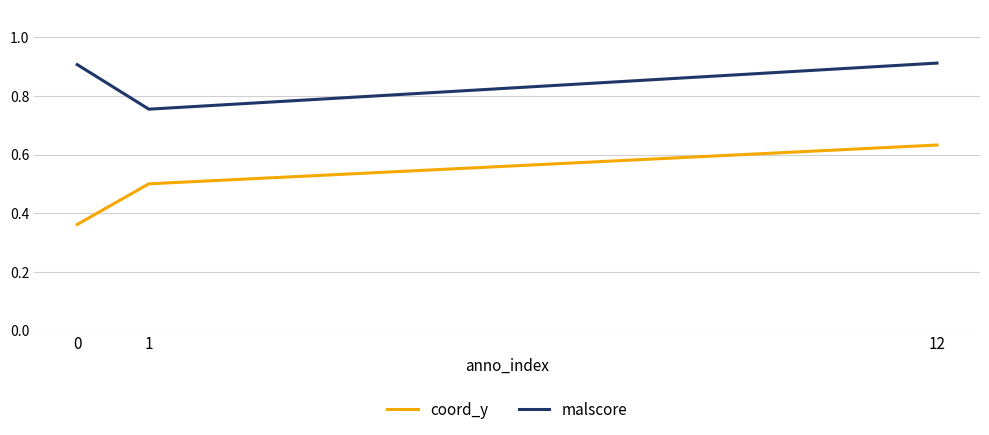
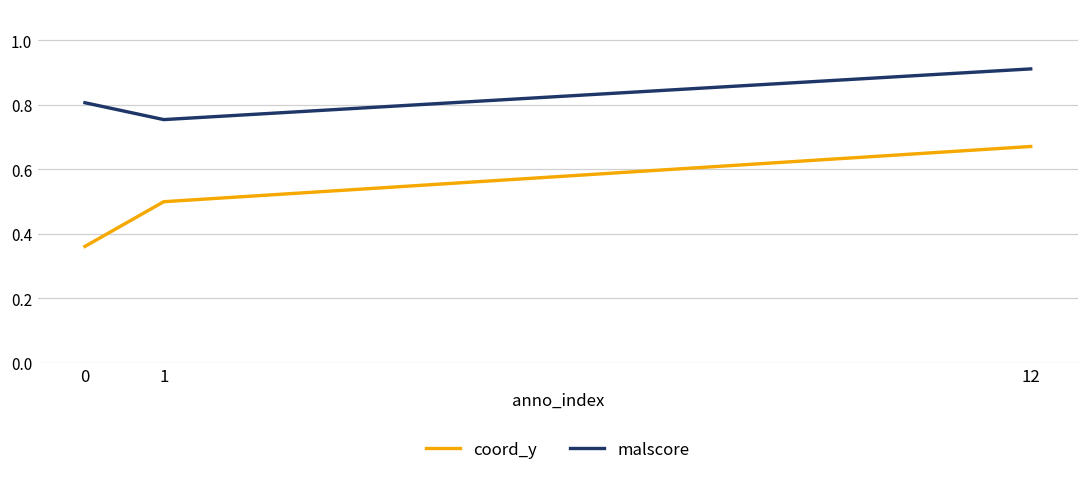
  {
    "coord_y": {
      "0": 0.36,
      "1": 0.50,
-     "12": 0.63
+     "12": 0.67
    },
    "malscore": {
-     "0": 0.91,
+     "0": 0.81,
      "1": 0.75,
      "12": 0.91
    }
  }
